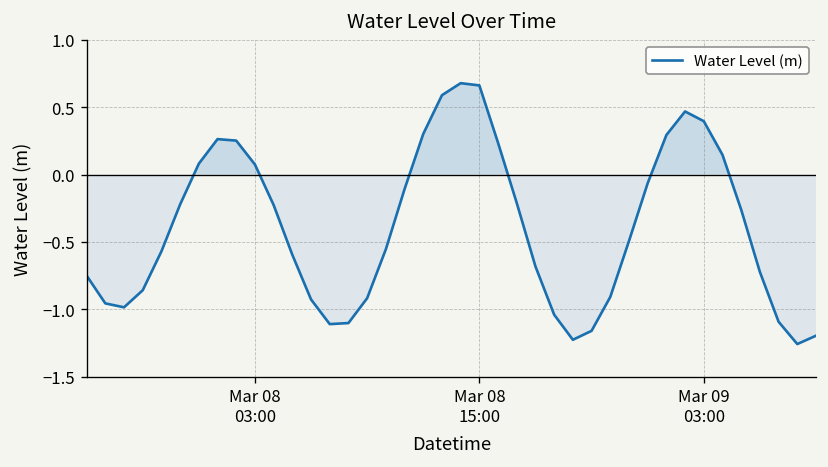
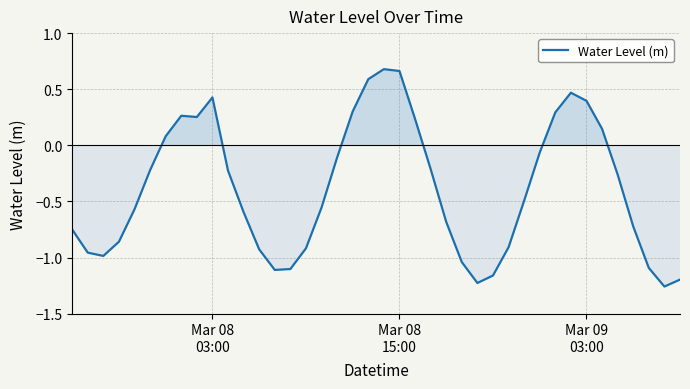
  {
-   "Mar 08 03:00": 0.08,
+   "Mar 08 03:00": 0.43,
    "Mar 08 15:00": 0.66,
    "Mar 09 03:00": 0.40
  }
